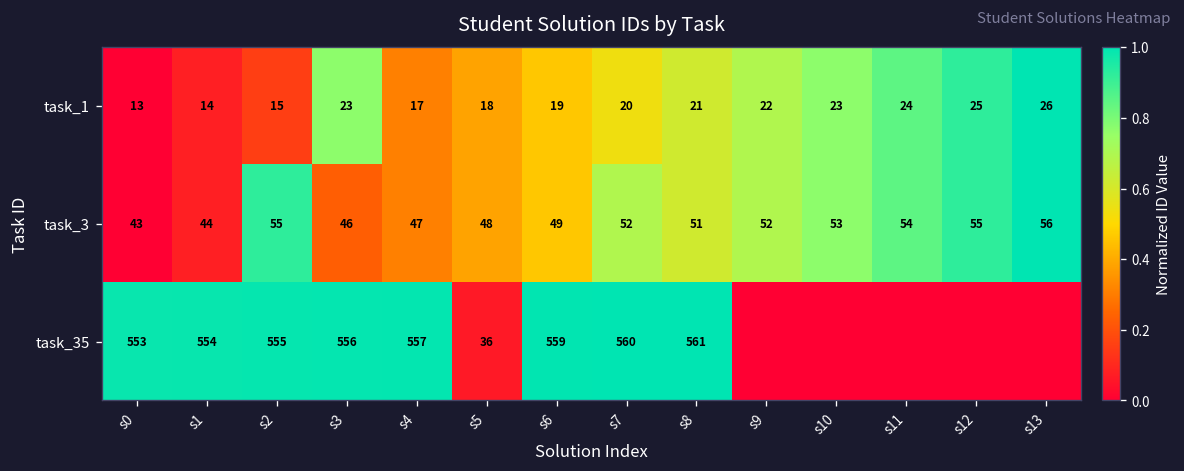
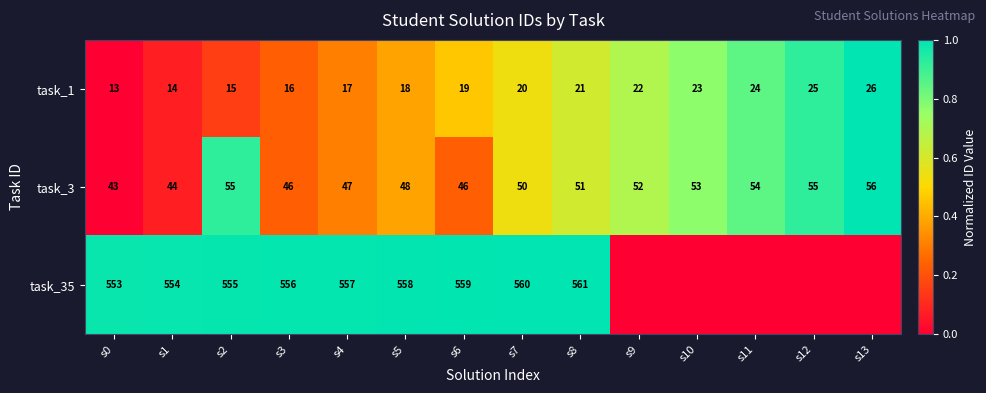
  {
    "task_1": {
      "s0": 13,
      "s1": 14,
      "s2": 15,
-     "s3": 23,
+     "s3": 16,
      "s4": 17,
      "s5": 18,
      "s6": 19,
      "s7": 20,
      "s8": 21,
      "s9": 22,
      "s10": 23,
      "s11": 24,
      "s12": 25,
      "s13": 26
    },
    "task_3": {
      "s0": 43,
      "s1": 44,
      "s2": 55,
      "s3": 46,
      "s4": 47,
      "s5": 48,
-     "s6": 49,
-     "s7": 52,
+     "s6": 46,
+     "s7": 50,
      "s8": 51,
      "s9": 52,
      "s10": 53,
      "s11": 54,
      "s12": 55,
      "s13": 56
    },
    "task_35": {
      "s0": 553,
      "s1": 554,
      "s2": 555,
      "s3": 556,
      "s4": 557,
-     "s5": 36,
+     "s5": 558,
      "s6": 559,
      "s7": 560,
      "s8": 561
    }
  }
